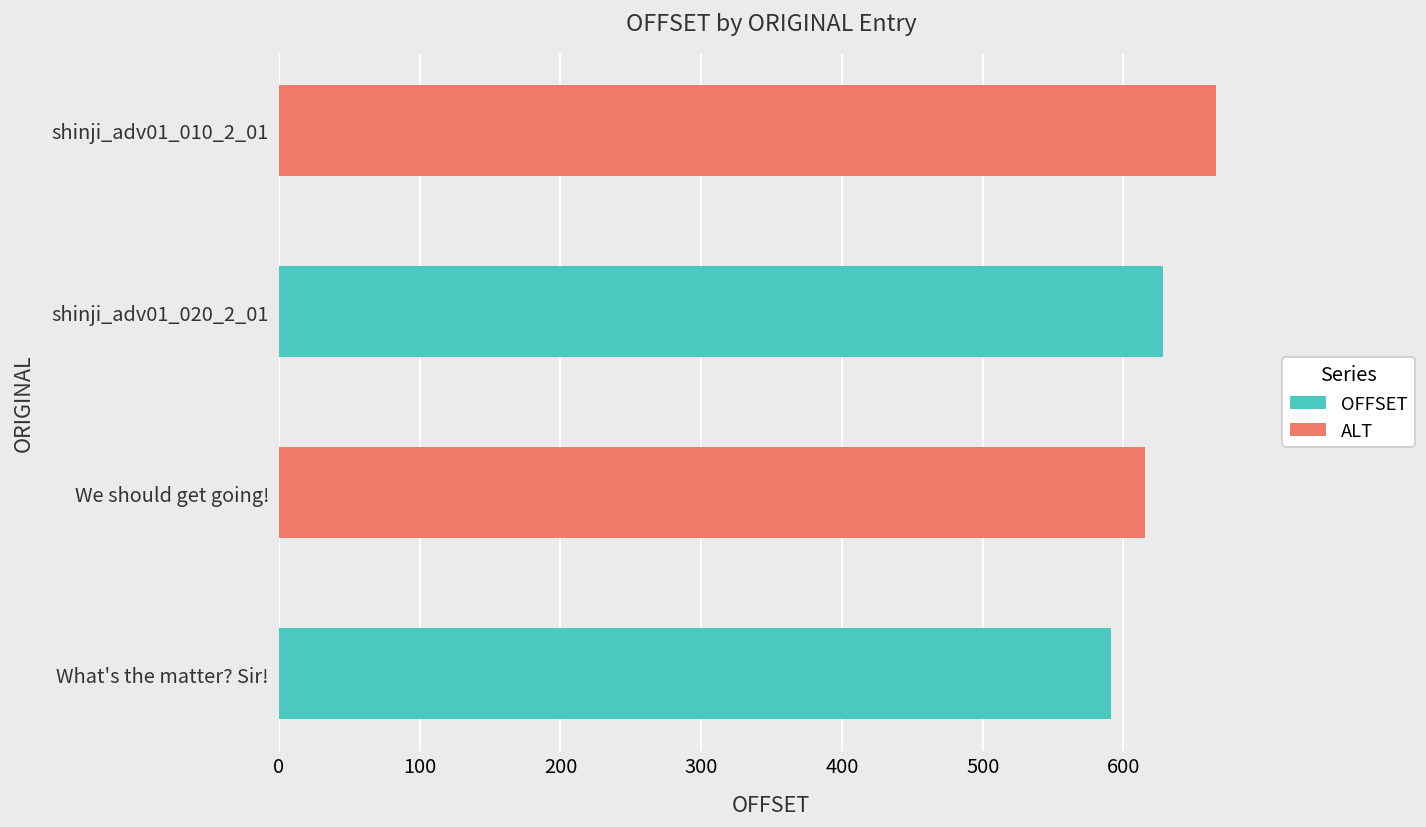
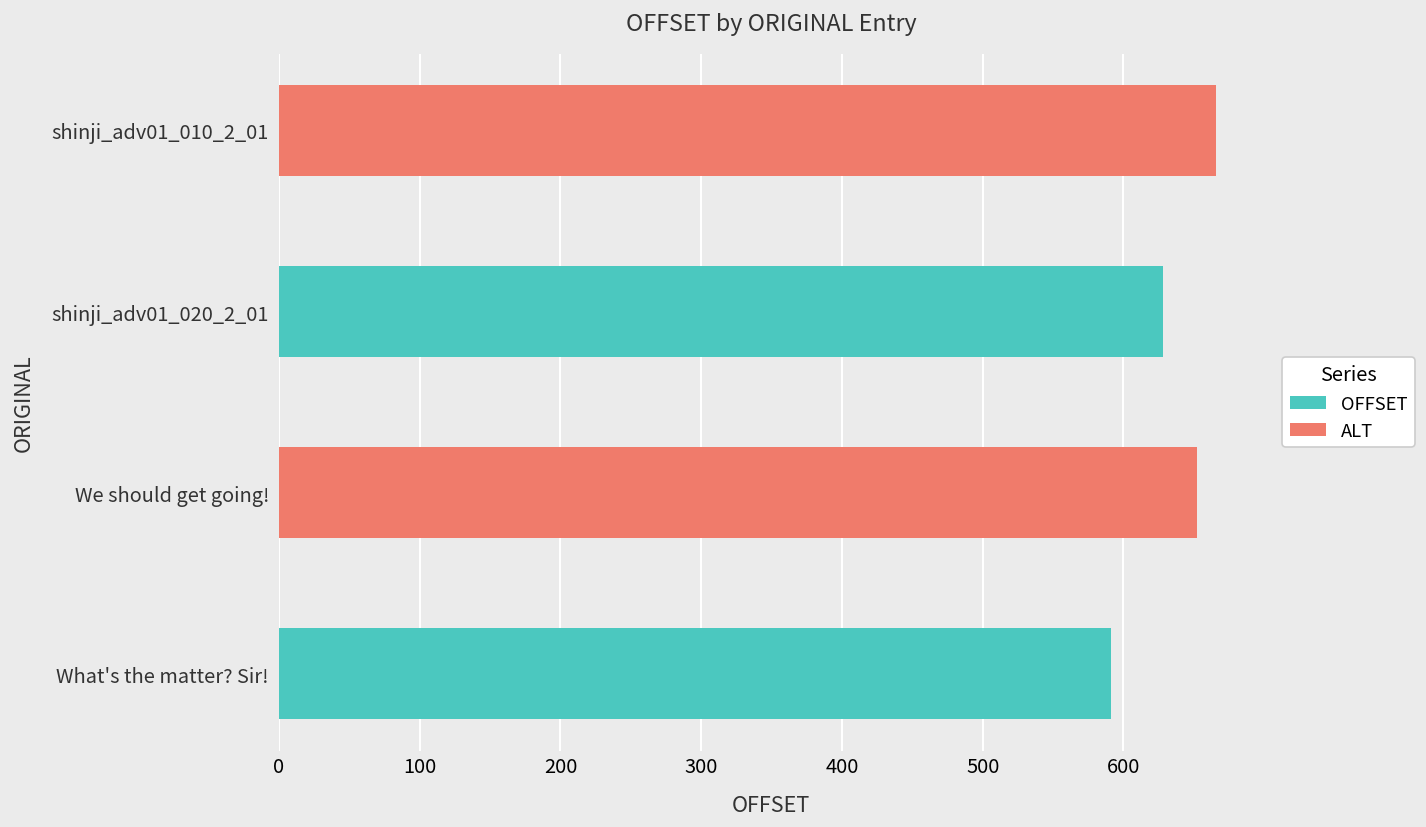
  {
    "OFFSET": {
      "shinji_adv01_010_2_01": 666,
      "shinji_adv01_020_2_01": 628,
-     "We should get going!": 615,
+     "We should get going!": 652,
      "What's the matter? Sir!": 591
    },
    "ALT": {
      "shinji_adv01_010_2_01": 0,
      "shinji_adv01_020_2_01": 0,
      "We should get going!": 0,
      "What's the matter? Sir!": 0
    }
  }
